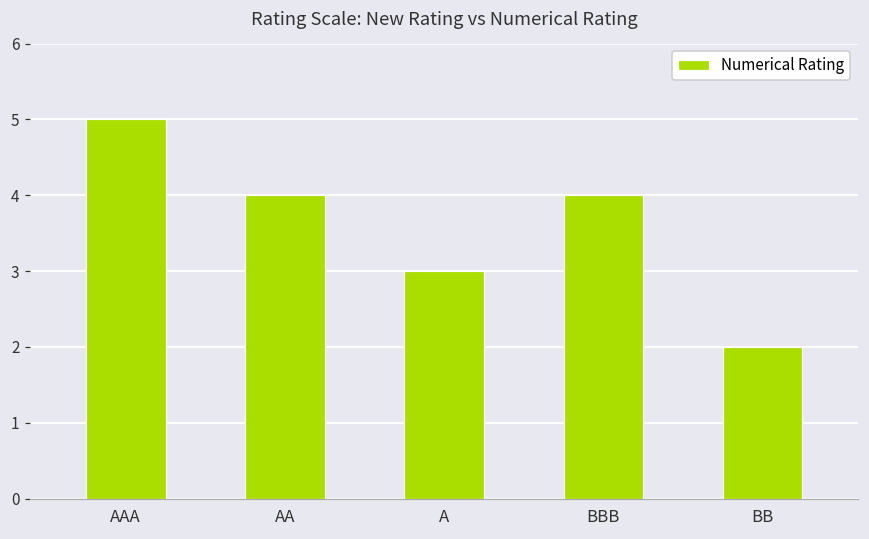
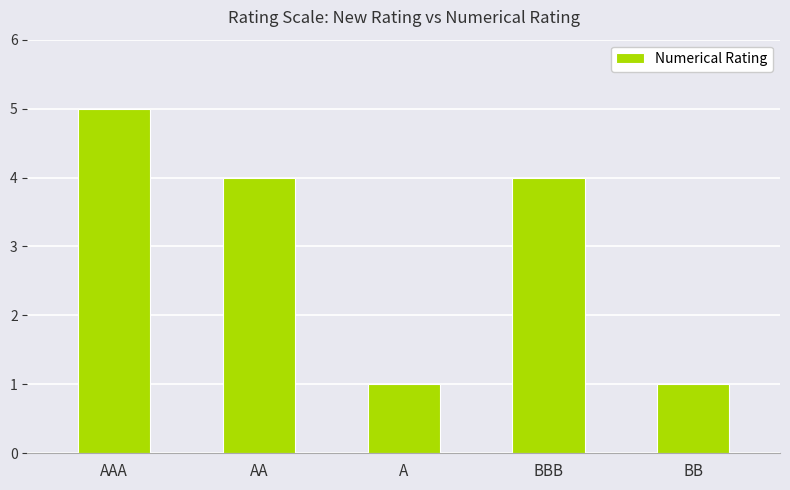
  {
    "AAA": 5,
    "AA": 4,
-   "A": 3,
+   "A": 1,
    "BBB": 4,
-   "BB": 2
+   "BB": 1
  }
